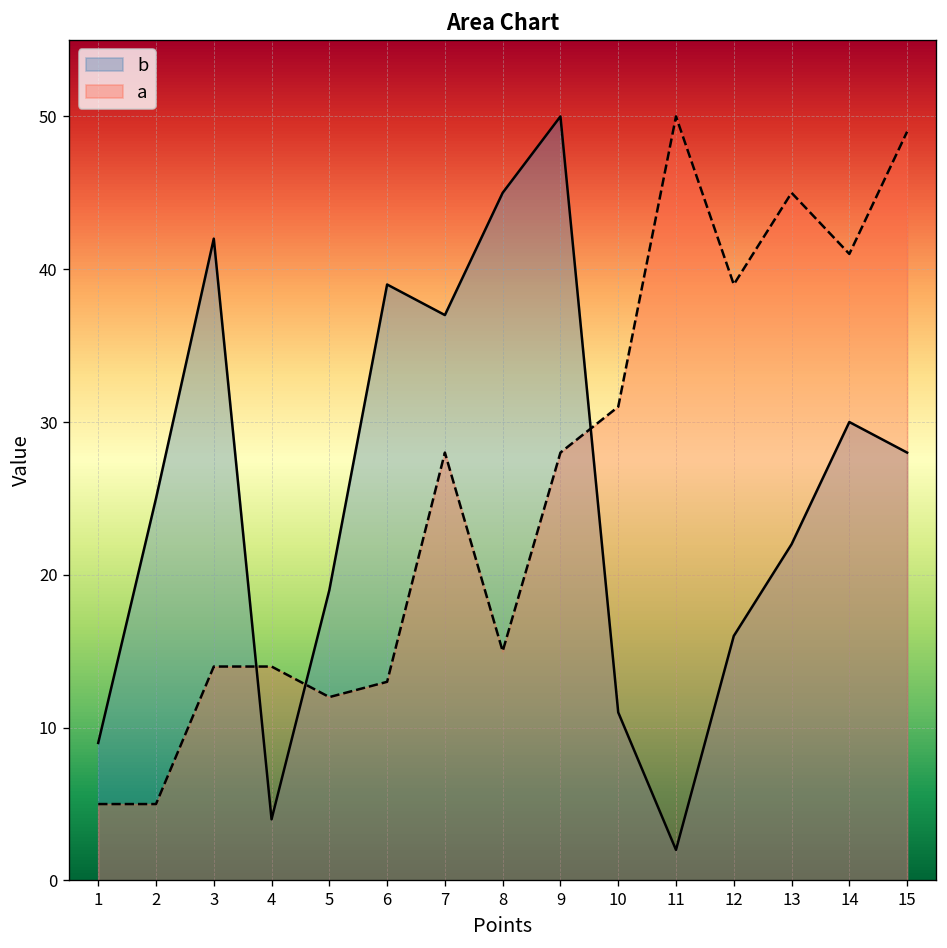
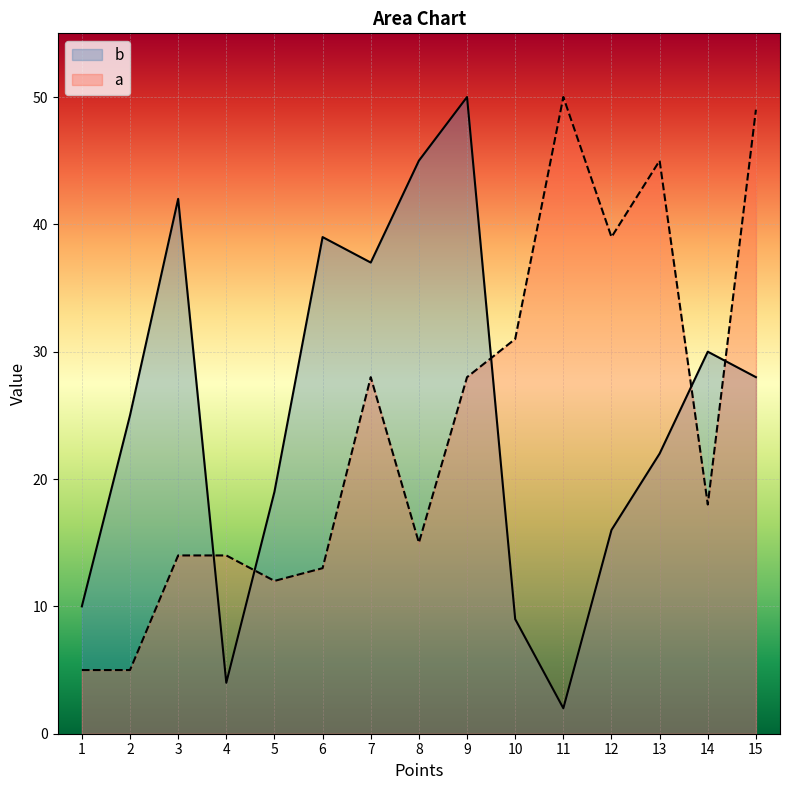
  {
    "b": {
-     "1": 9,
+     "1": 10,
      "2": 25,
      "3": 42,
      "4": 4,
      "5": 19,
      "6": 39,
      "7": 37,
      "8": 45,
      "9": 50,
-     "10": 11,
+     "10": 9,
      "11": 2,
      "12": 16,
      "13": 22,
      "14": 30,
      "15": 28
    },
    "a": {
      "1": 5,
      "2": 5,
      "3": 14,
      "4": 14,
      "5": 12,
      "6": 13,
      "7": 28,
      "8": 15,
      "9": 28,
      "10": 31,
      "11": 50,
      "12": 39,
      "13": 45,
-     "14": 41,
+     "14": 18,
      "15": 49
    }
  }
